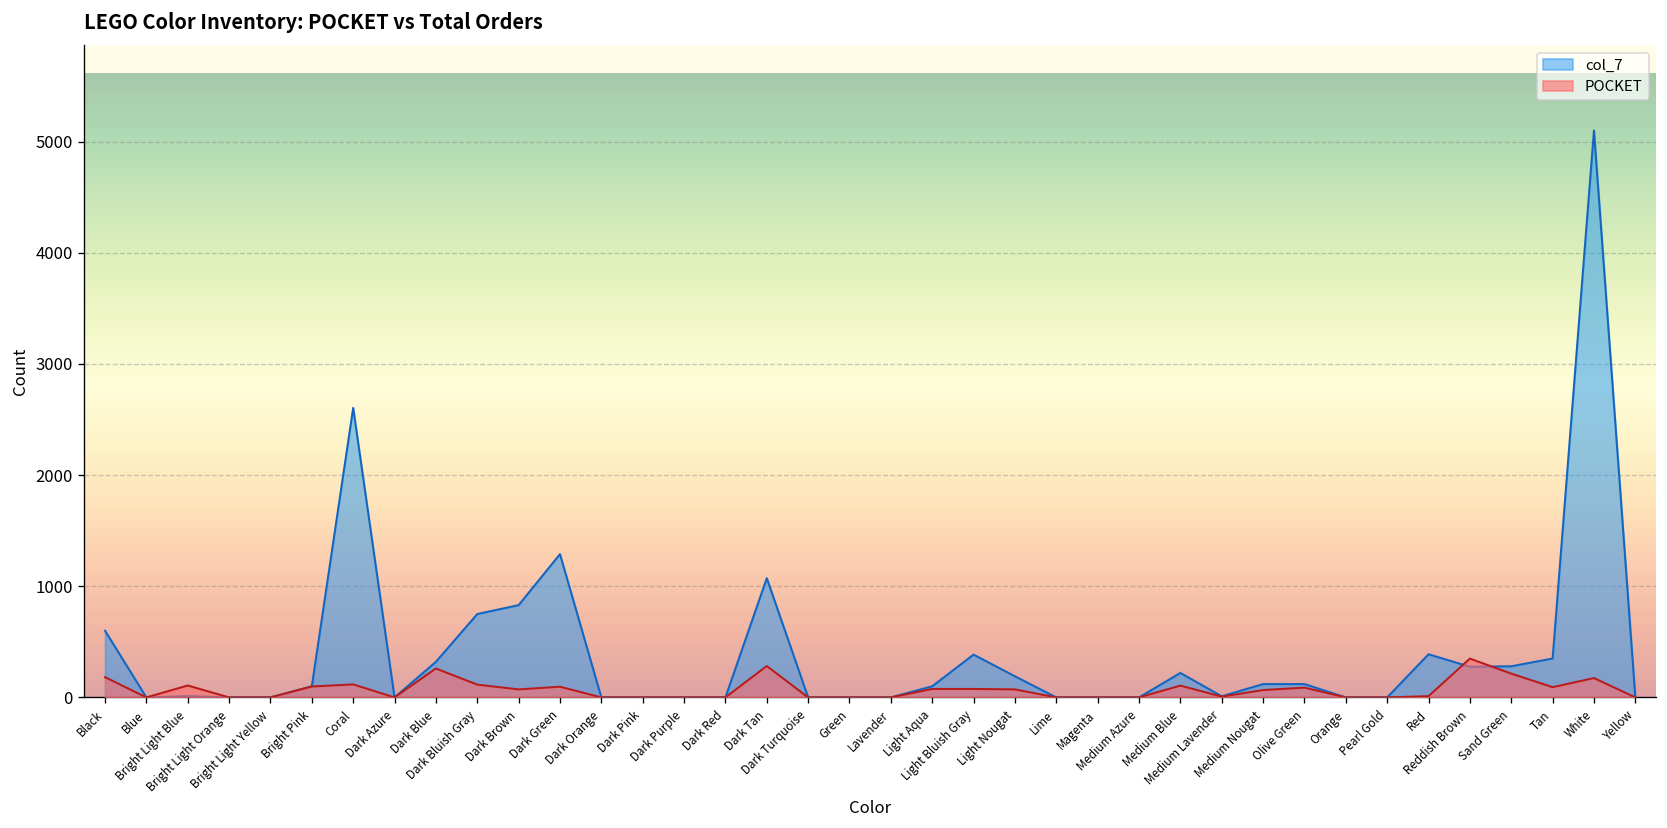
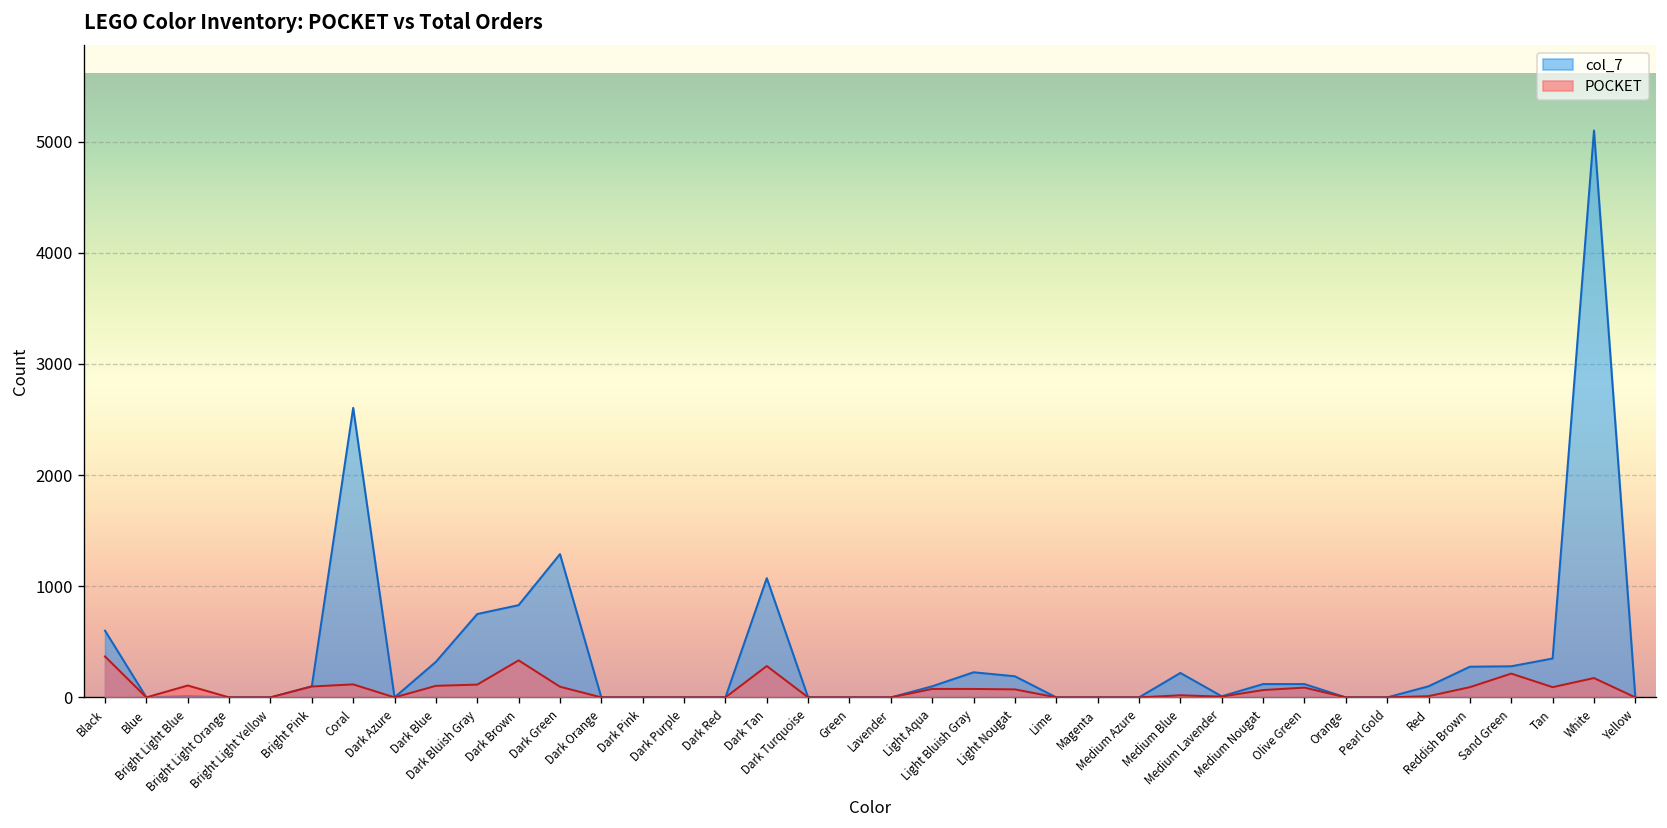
  {
    "col_7": {
      "Black": 600,
      "Bright Light Blue": 0,
      "Coral": 2600,
      "Dark Blue": 300,
      "Dark Bluish Gray": 800,
      "Dark Brown": 800,
      "Dark Green": 1300,
      "Dark Tan": 1100,
-     "Light Bluish Gray": 400,
+     "Light Bluish Gray": 200,
      "Light Nougat": 200,
      "Medium Blue": 200,
      "Medium Nougat": 100,
      "Olive Green": 100,
-     "Red": 400,
+     "Red": 100,
      "Reddish Brown": 300,
      "Sand Green": 300,
      "Tan": 400,
      "White": 5100
    },
    "POCKET": {
-     "Black": 200,
+     "Black": 400,
      "Bright Light Blue": 100,
      "Coral": 100,
-     "Dark Blue": 300,
+     "Dark Blue": 100,
      "Dark Bluish Gray": 100,
-     "Dark Brown": 100,
+     "Dark Brown": 300,
      "Dark Green": 100,
      "Dark Tan": 300,
      "Light Bluish Gray": 100,
      "Light Nougat": 100,
-     "Medium Blue": 100,
+     "Medium Blue": 0,
      "Medium Nougat": 100,
      "Olive Green": 100,
      "Red": 0,
-     "Reddish Brown": 300,
+     "Reddish Brown": 100,
      "Sand Green": 200,
      "Tan": 100,
      "White": 200
    }
  }
